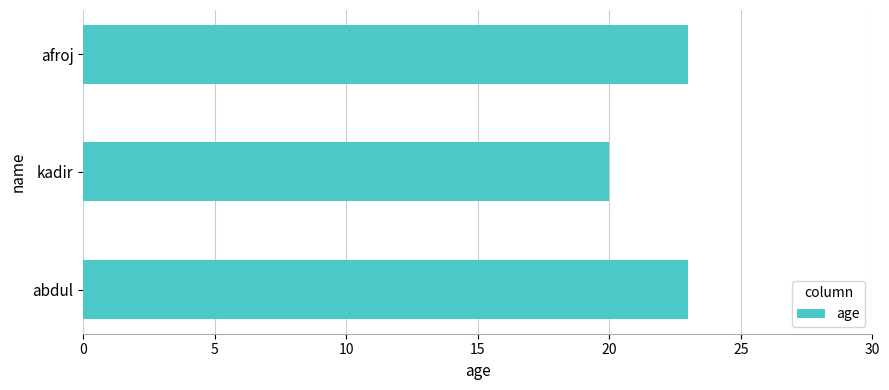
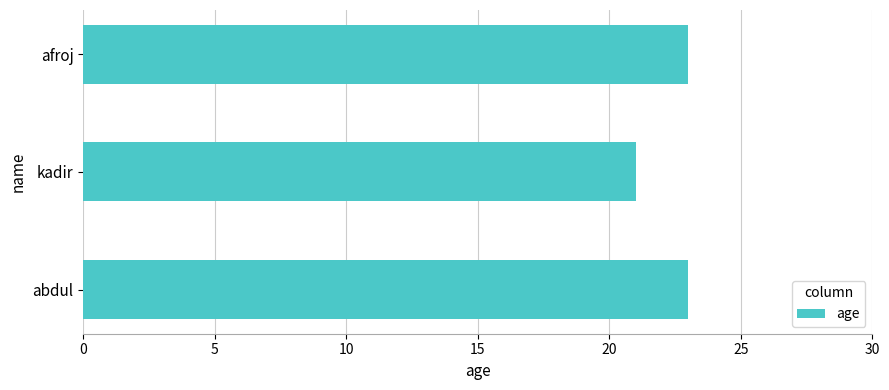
  {
    "afroj": 23,
-   "kadir": 20,
+   "kadir": 21,
    "abdul": 23
  }
